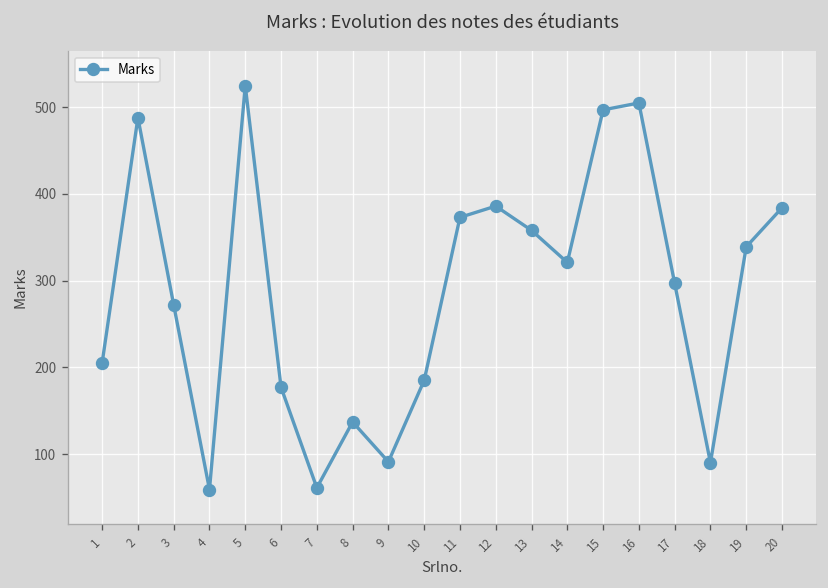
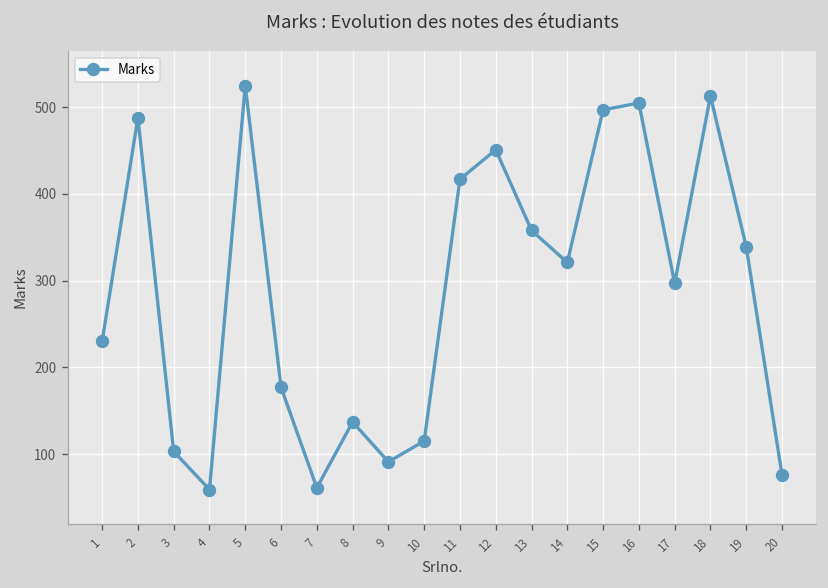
  {
-   "1": 210,
+   "1": 230,
    "2": 490,
-   "3": 270,
+   "3": 100,
    "4": 60,
    "5": 530,
    "6": 180,
    "7": 60,
    "8": 140,
    "9": 90,
-   "10": 190,
-   "11": 370,
-   "12": 390,
+   "10": 120,
+   "11": 420,
+   "12": 450,
    "13": 360,
    "14": 320,
    "15": 500,
    "16": 510,
    "17": 300,
-   "18": 90,
+   "18": 510,
    "19": 340,
-   "20": 380
+   "20": 80
  }
